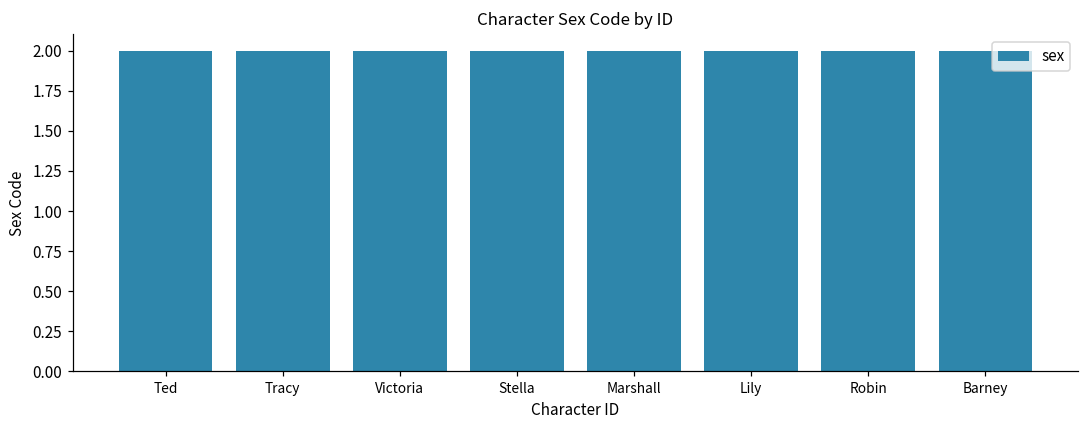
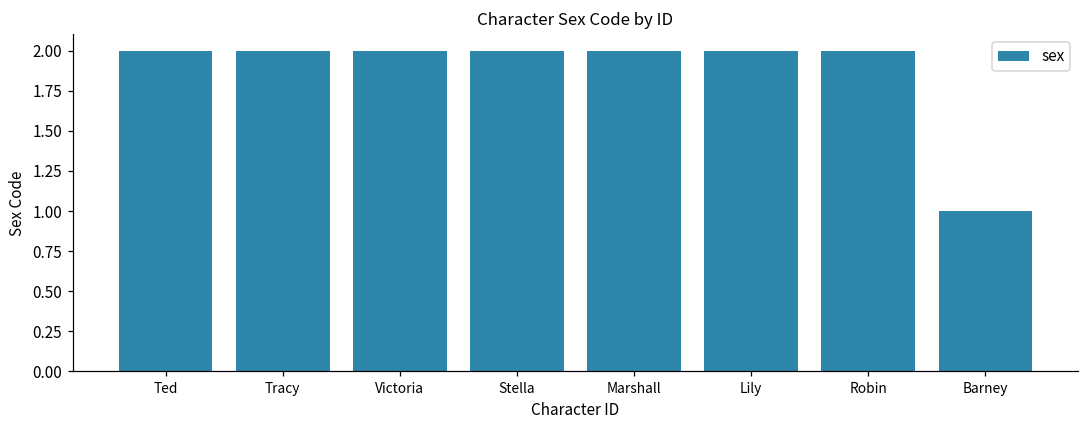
  {
    "Ted": 2,
    "Tracy": 2,
    "Victoria": 2,
    "Stella": 2,
    "Marshall": 2,
    "Lily": 2,
    "Robin": 2,
-   "Barney": 2
+   "Barney": 1
  }
